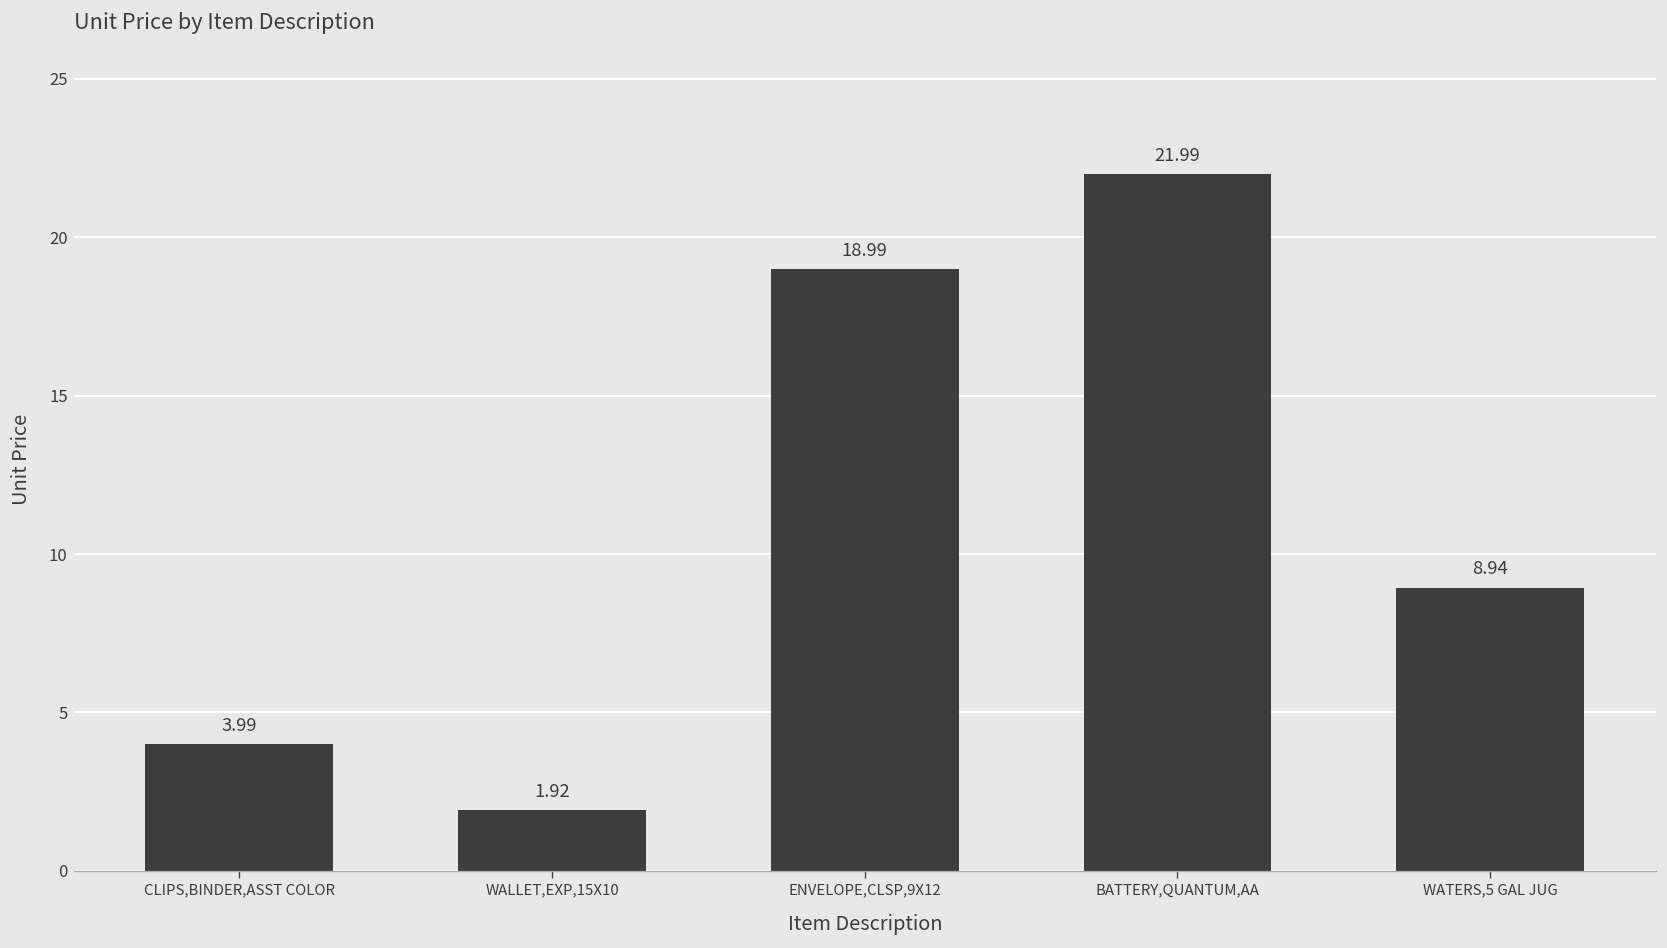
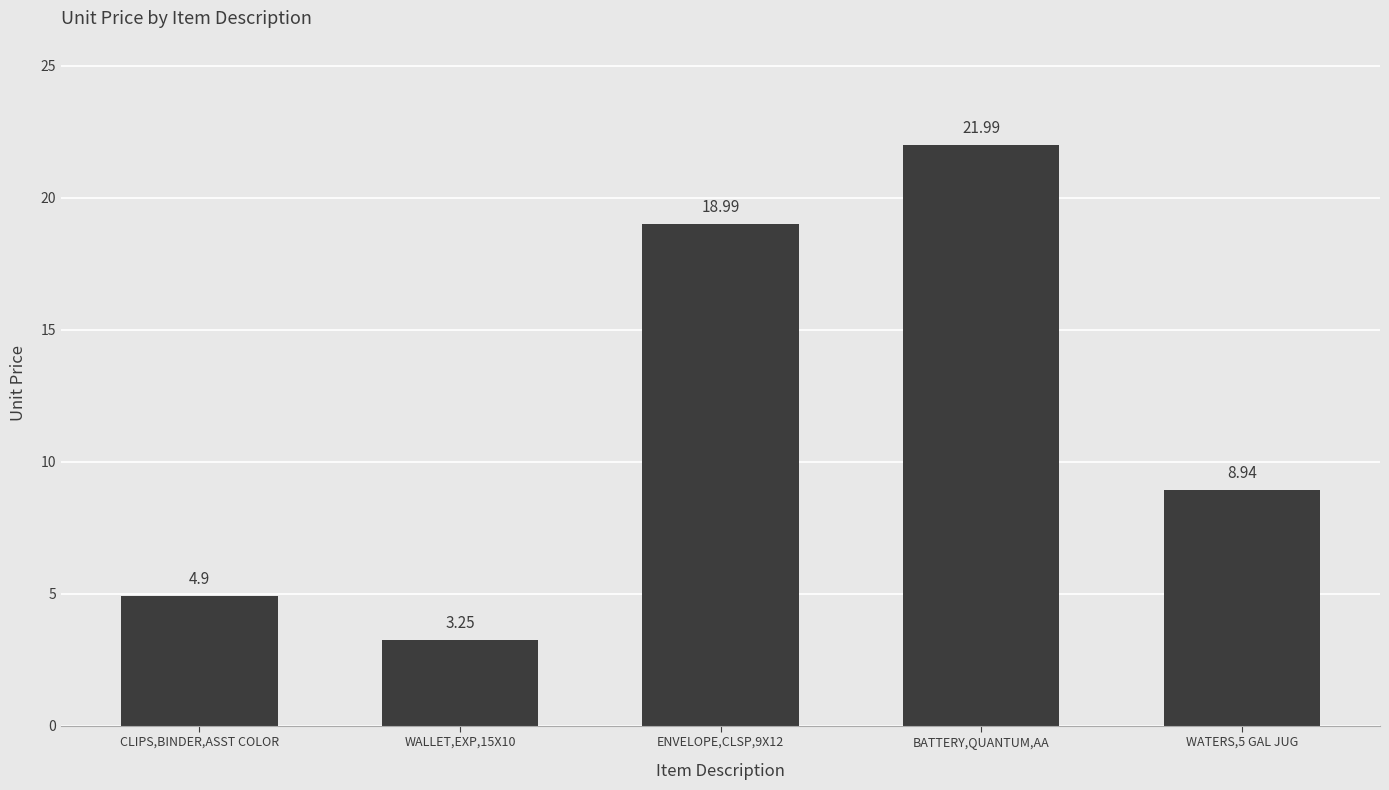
  {
-   "CLIPS,BINDER,ASST COLOR": 3.99,
-   "WALLET,EXP,15X10": 1.92,
+   "CLIPS,BINDER,ASST COLOR": 4.9,
+   "WALLET,EXP,15X10": 3.25,
    "ENVELOPE,CLSP,9X12": 18.99,
    "BATTERY,QUANTUM,AA": 21.99,
    "WATERS,5 GAL JUG": 8.94
  }
